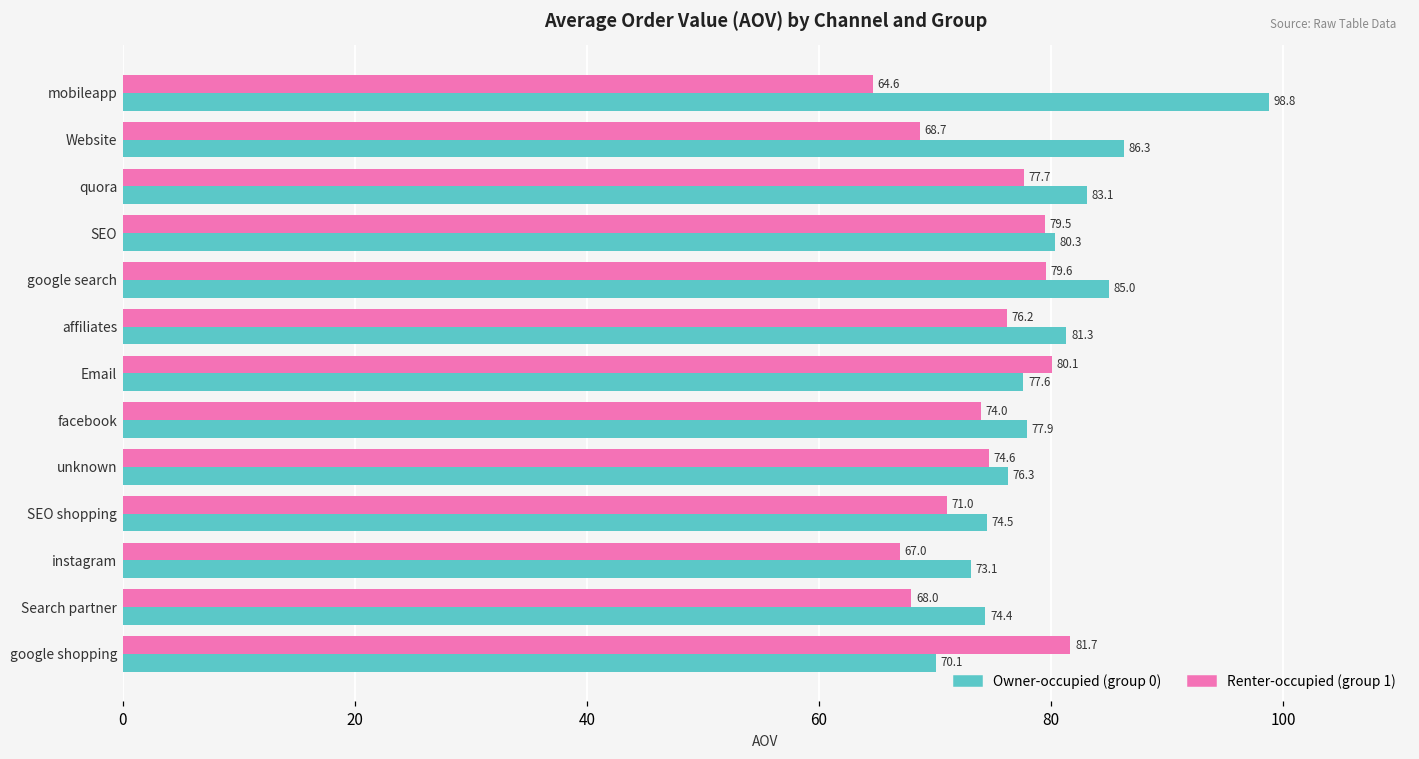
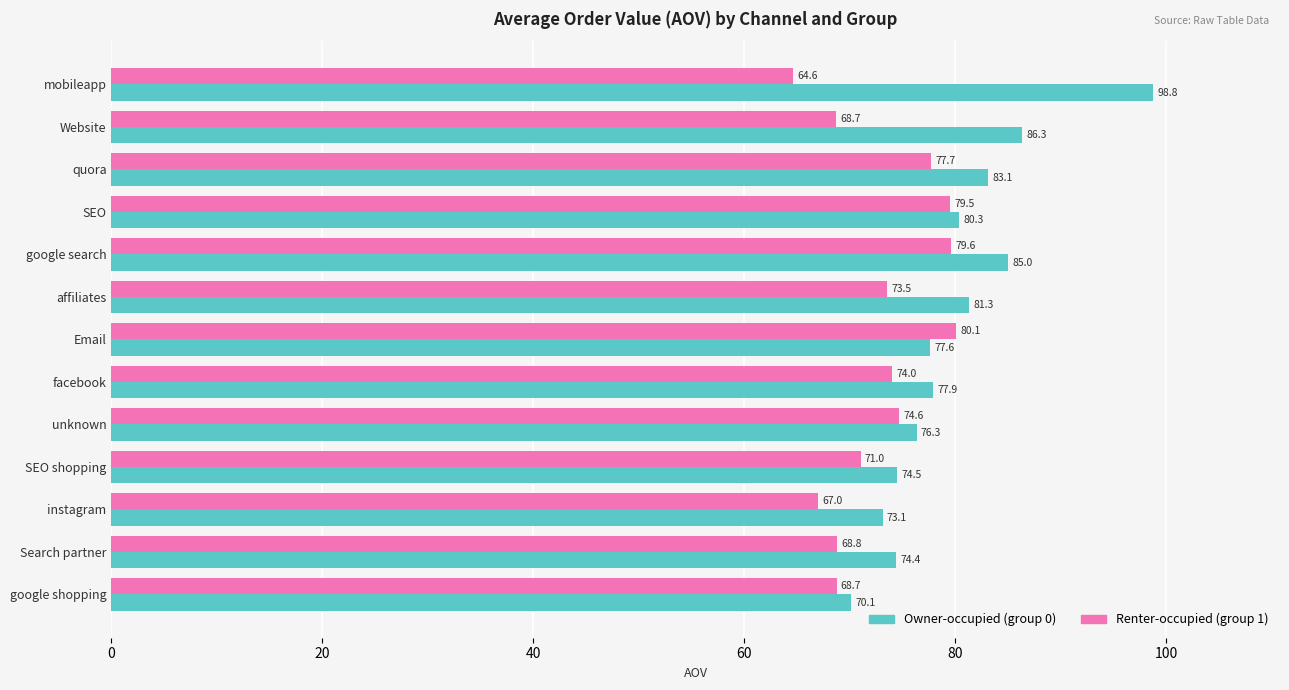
  {
    "Owner-occupied (group 0)": {
      "mobileapp": 98.8,
      "Website": 86.3,
      "quora": 83.1,
      "SEO": 80.3,
      "google search": 85.0,
      "affiliates": 81.3,
      "Email": 77.6,
      "facebook": 77.9,
      "unknown": 76.3,
      "SEO shopping": 74.5,
      "instagram": 73.1,
      "Search partner": 74.4,
      "google shopping": 70.1
    },
    "Renter-occupied (group 1)": {
      "mobileapp": 64.6,
      "Website": 68.7,
      "quora": 77.7,
      "SEO": 79.5,
      "google search": 79.6,
-     "affiliates": 76.2,
+     "affiliates": 73.5,
      "Email": 80.1,
      "facebook": 74.0,
      "unknown": 74.6,
      "SEO shopping": 71.0,
      "instagram": 67.0,
-     "Search partner": 68.0,
-     "google shopping": 81.7
+     "Search partner": 68.8,
+     "google shopping": 68.7
    }
  }
